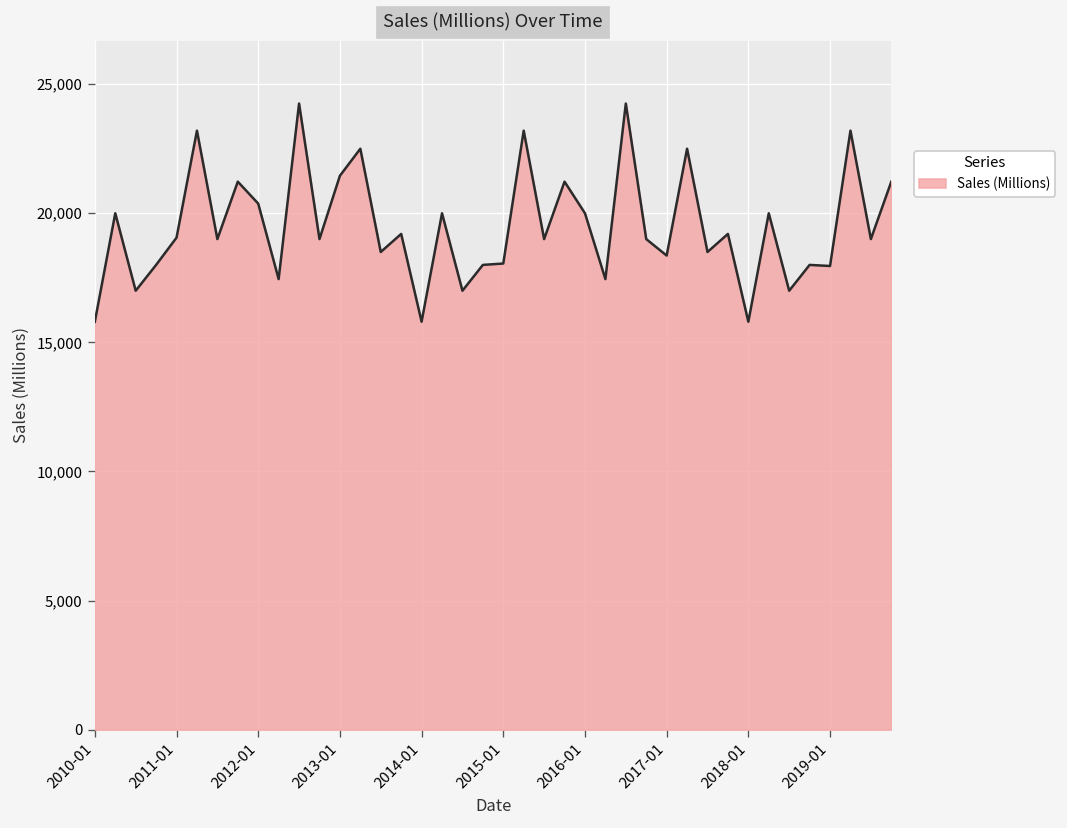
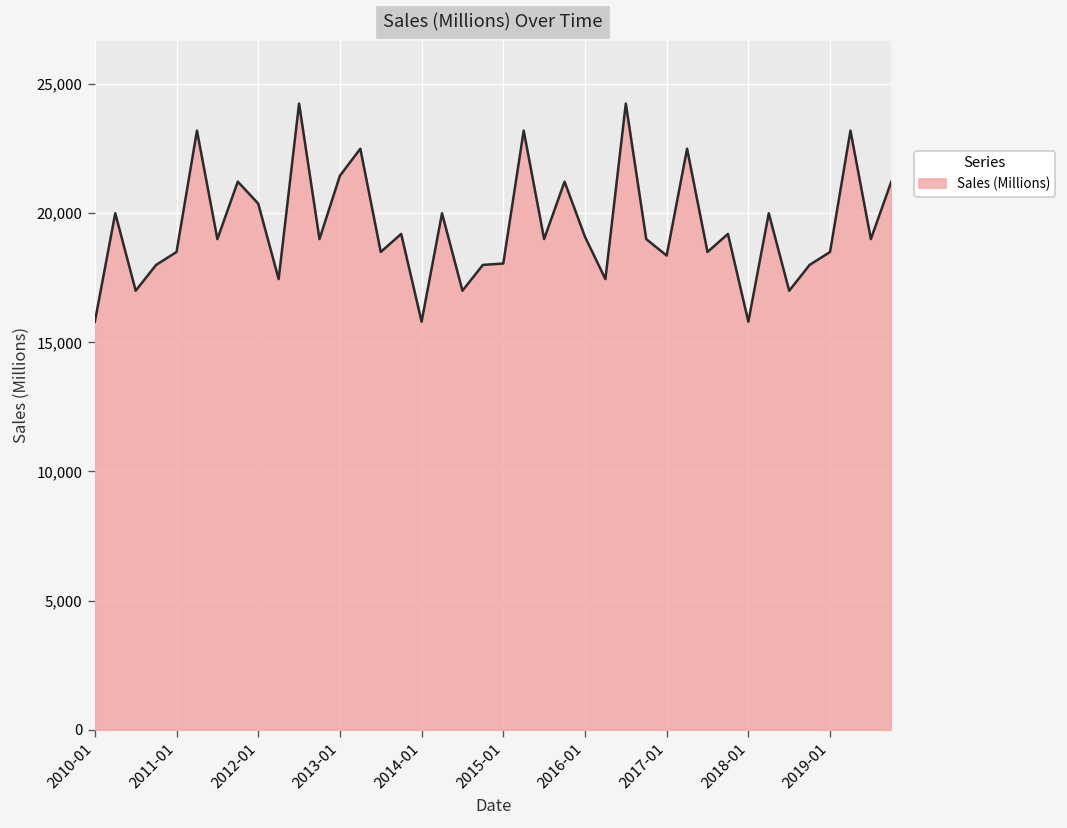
  {
    "2010-01": "15,800",
-   "2011-01": "19,100",
+   "2011-01": "18,500",
    "2012-01": "20,400",
    "2013-01": "21,500",
    "2014-01": "15,800",
    "2015-01": "18,100",
-   "2016-01": "20,000",
+   "2016-01": "19,100",
    "2017-01": "18,400",
    "2018-01": "15,800",
-   "2019-01": "18,000"
+   "2019-01": "18,500"
  }
